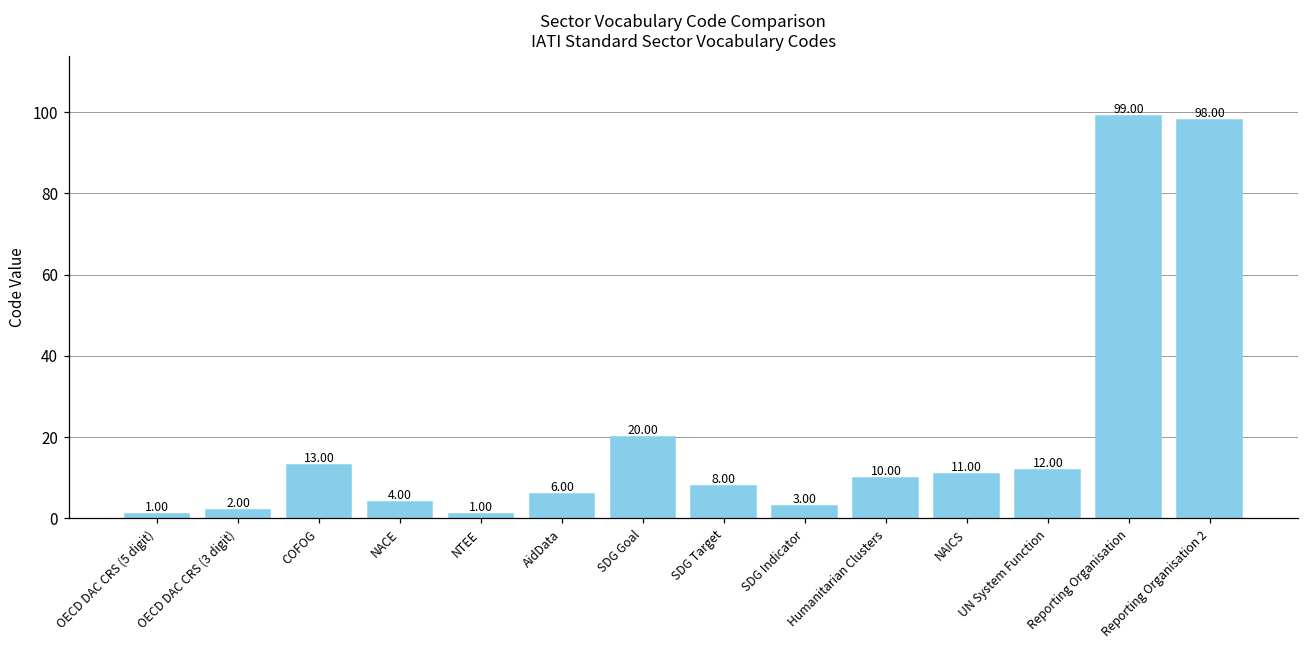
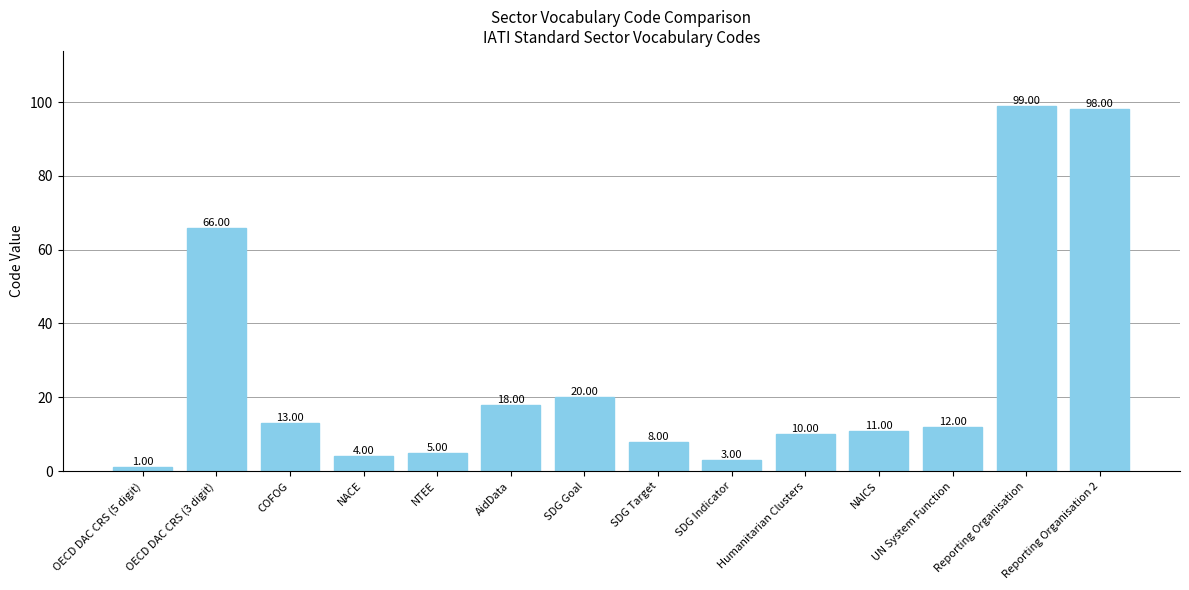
  {
    "OECD DAC CRS (5 digit)": 1.00,
-   "OECD DAC CRS (3 digit)": 2.00,
+   "OECD DAC CRS (3 digit)": 66.00,
    "COFOG": 13.00,
    "NACE": 4.00,
-   "NTEE": 1.00,
-   "AidData": 6.00,
+   "NTEE": 5.00,
+   "AidData": 18.00,
    "SDG Goal": 20.00,
    "SDG Target": 8.00,
    "SDG Indicator": 3.00,
    "Humanitarian Clusters": 10.00,
    "NAICS": 11.00,
    "UN System Function": 12.00,
    "Reporting Organisation": 99.00,
    "Reporting Organisation 2": 98.00
  }
